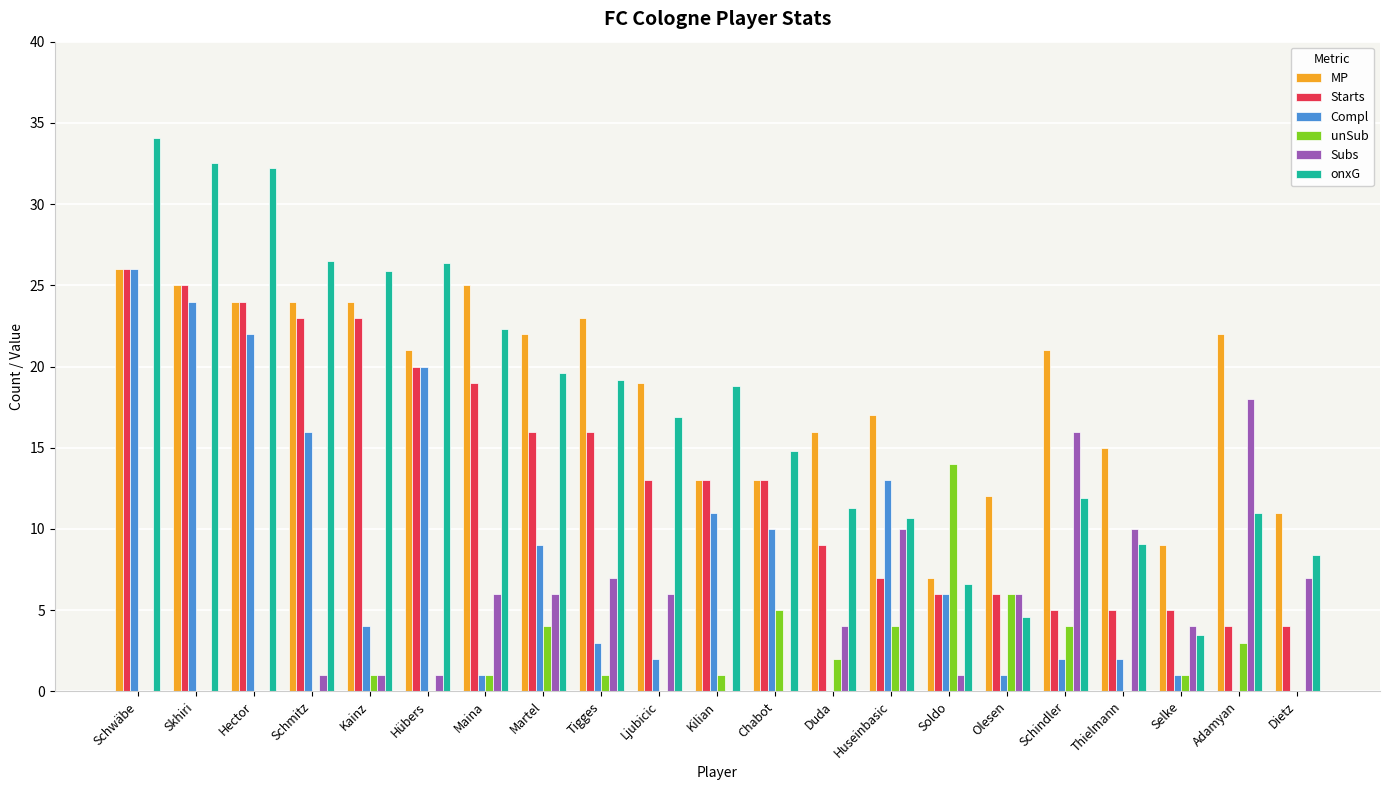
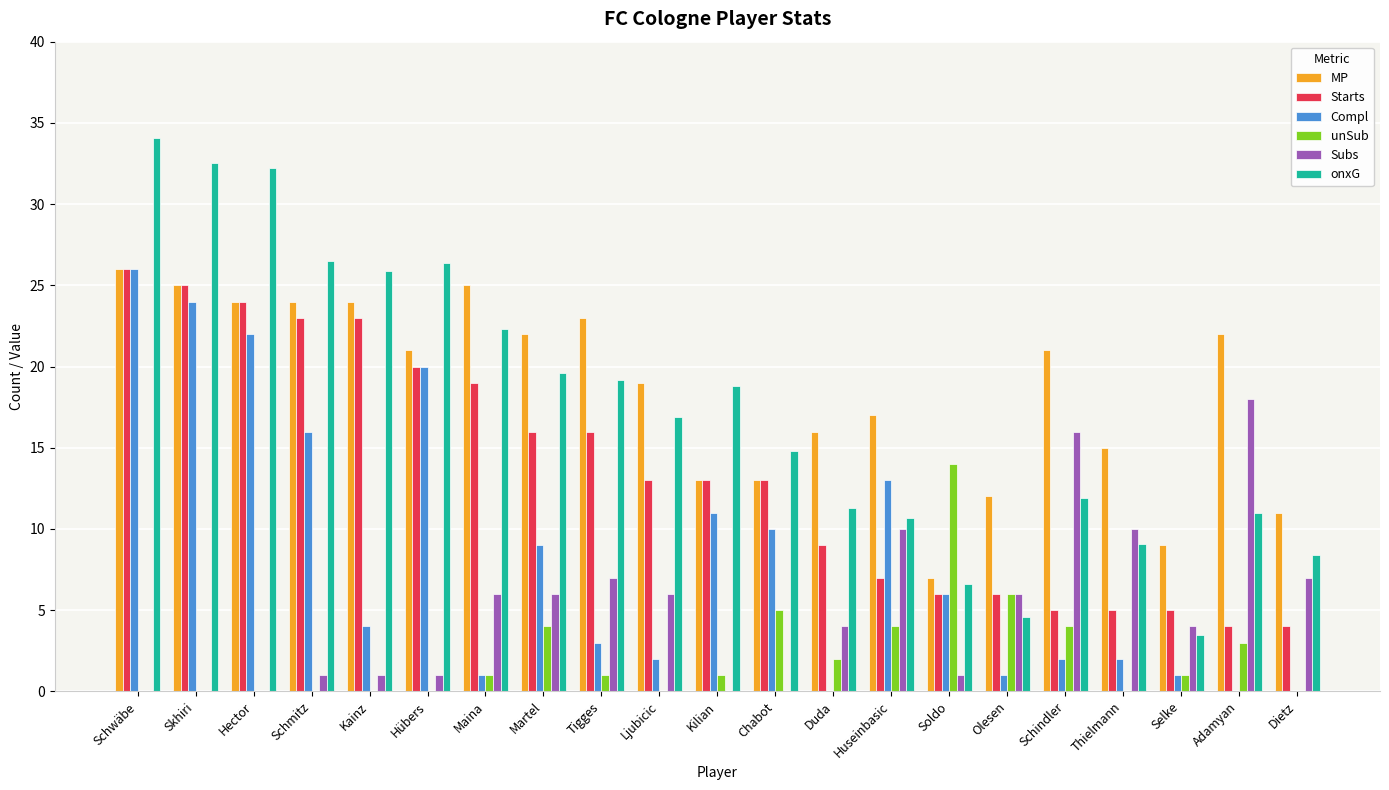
  {
    "MP": {
      "Schwäbe": 26,
      "Skhiri": 25,
      "Hector": 24,
      "Schmitz": 24,
      "Kainz": 24,
      "Hübers": 21,
      "Maina": 25,
      "Martel": 22,
      "Tigges": 23,
      "Ljubicic": 19,
      "Kilian": 13,
      "Chabot": 13,
      "Duda": 16,
      "Huseinbasic": 17,
      "Soldo": 7,
      "Olesen": 12,
      "Schindler": 21,
      "Thielmann": 15,
      "Selke": 9,
      "Adamyan": 22,
      "Dietz": 11
    },
    "Starts": {
      "Schwäbe": 26,
      "Skhiri": 25,
      "Hector": 24,
      "Schmitz": 23,
      "Kainz": 23,
      "Hübers": 20,
      "Maina": 19,
      "Martel": 16,
      "Tigges": 16,
      "Ljubicic": 13,
      "Kilian": 13,
      "Chabot": 13,
      "Duda": 9,
      "Huseinbasic": 7,
      "Soldo": 6,
      "Olesen": 6,
      "Schindler": 5,
      "Thielmann": 5,
      "Selke": 5,
      "Adamyan": 4,
      "Dietz": 4
    },
    "Compl": {
      "Schwäbe": 26,
      "Skhiri": 24,
      "Hector": 22,
      "Schmitz": 16,
      "Kainz": 4,
      "Hübers": 20,
      "Maina": 1,
      "Martel": 9,
      "Tigges": 3,
      "Ljubicic": 2,
      "Kilian": 11,
      "Chabot": 10,
      "Duda": 0,
      "Huseinbasic": 13,
      "Soldo": 6,
      "Olesen": 1,
      "Schindler": 2,
      "Thielmann": 2,
      "Selke": 1,
      "Adamyan": 0,
      "Dietz": 0
    },
    "unSub": {
      "Schwäbe": 0,
      "Skhiri": 0,
      "Hector": 0,
      "Schmitz": 0,
-     "Kainz": 1,
+     "Kainz": 0,
      "Hübers": 0,
      "Maina": 1,
      "Martel": 4,
      "Tigges": 1,
      "Ljubicic": 0,
      "Kilian": 1,
      "Chabot": 5,
      "Duda": 2,
      "Huseinbasic": 4,
      "Soldo": 14,
      "Olesen": 6,
      "Schindler": 4,
      "Thielmann": 0,
      "Selke": 1,
      "Adamyan": 3,
      "Dietz": 0
    },
    "Subs": {
      "Schwäbe": 0,
      "Skhiri": 0,
      "Hector": 0,
      "Schmitz": 1,
      "Kainz": 1,
      "Hübers": 1,
      "Maina": 6,
      "Martel": 6,
      "Tigges": 7,
      "Ljubicic": 6,
      "Kilian": 0,
      "Chabot": 0,
      "Duda": 4,
      "Huseinbasic": 10,
      "Soldo": 1,
      "Olesen": 6,
      "Schindler": 16,
      "Thielmann": 10,
      "Selke": 4,
      "Adamyan": 18,
      "Dietz": 7
    },
    "onxG": {
      "Schwäbe": 34,
      "Skhiri": 32.5,
      "Hector": 32.2,
      "Schmitz": 26.5,
      "Kainz": 26,
      "Hübers": 26.4,
      "Maina": 22.3,
      "Martel": 19.6,
      "Tigges": 19.2,
      "Ljubicic": 17,
      "Kilian": 18.8,
      "Chabot": 14.8,
      "Duda": 11.3,
      "Huseinbasic": 10.7,
      "Soldo": 6.6,
      "Olesen": 4.6,
      "Schindler": 12,
      "Thielmann": 9,
      "Selke": 3.5,
      "Adamyan": 11,
      "Dietz": 8.4
    }
  }
